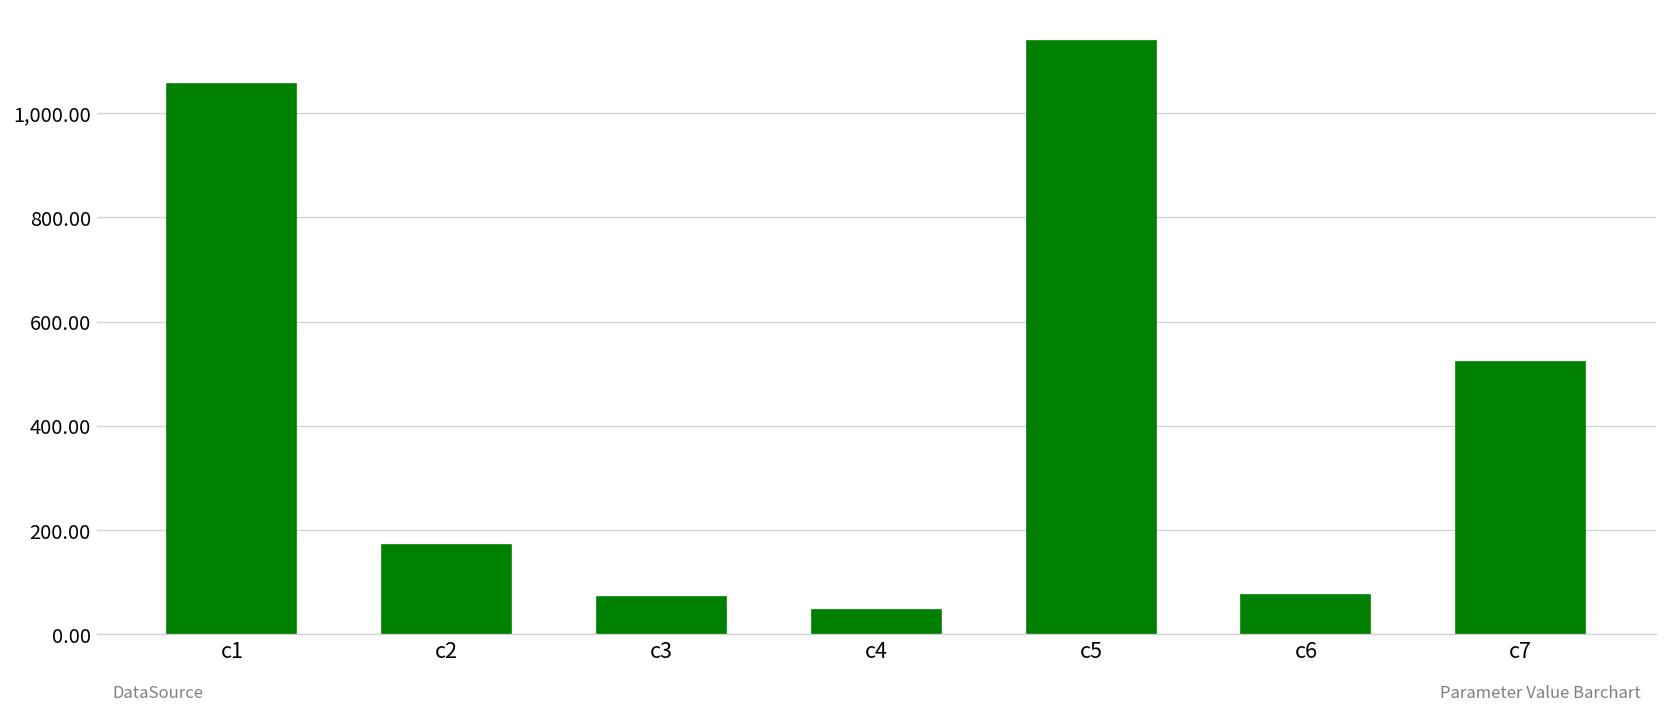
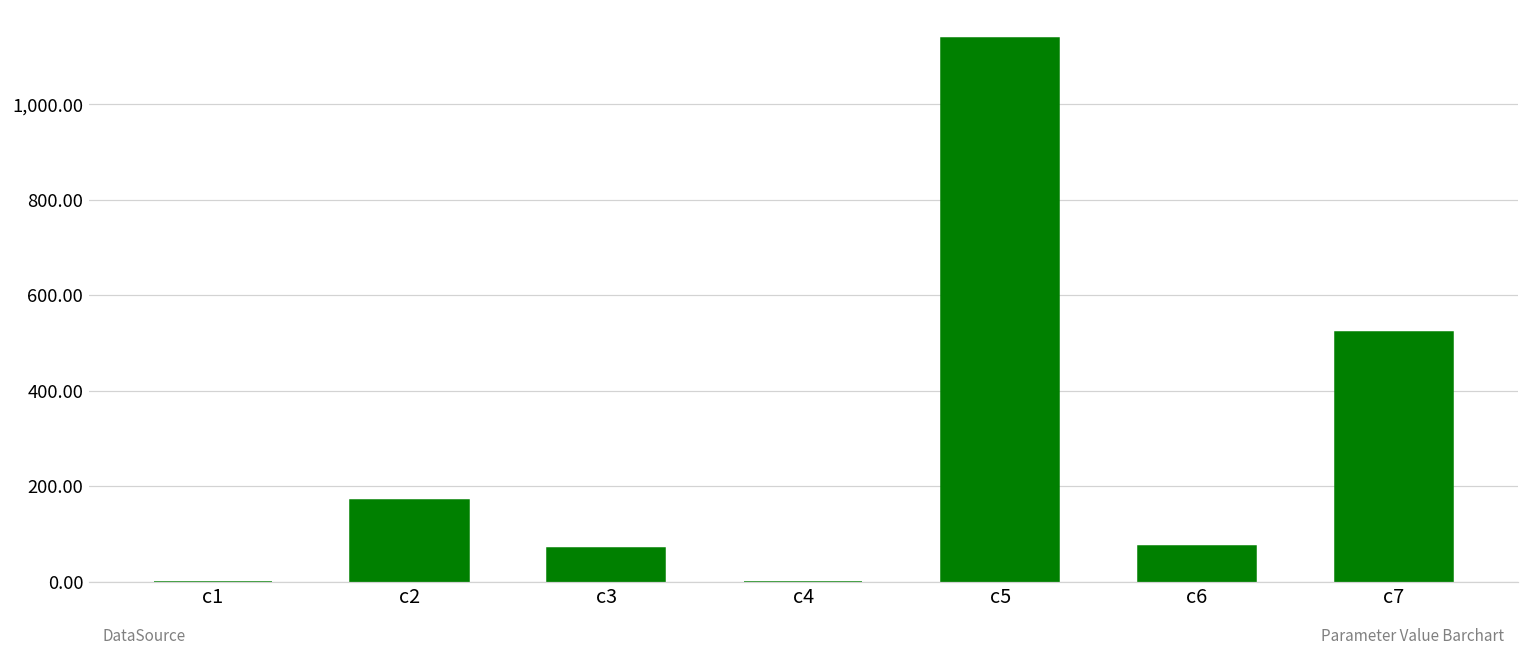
  {
-   "c1": "1,060",
+   "c1": "0",
    "c2": "170",
    "c3": "70",
-   "c4": "50",
+   "c4": "0",
    "c5": "1,140",
    "c6": "80",
    "c7": "520"
  }
